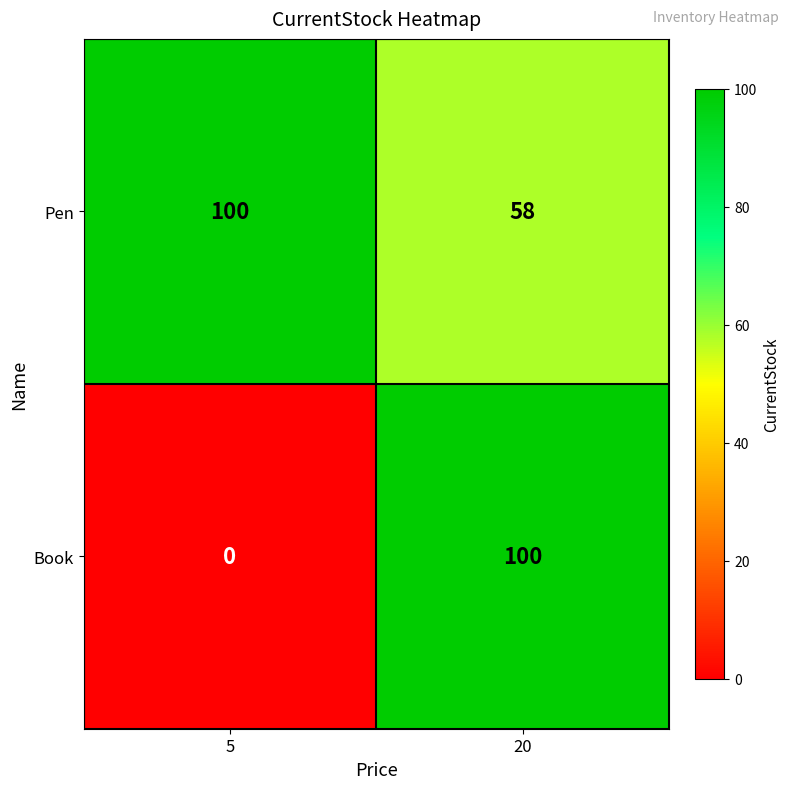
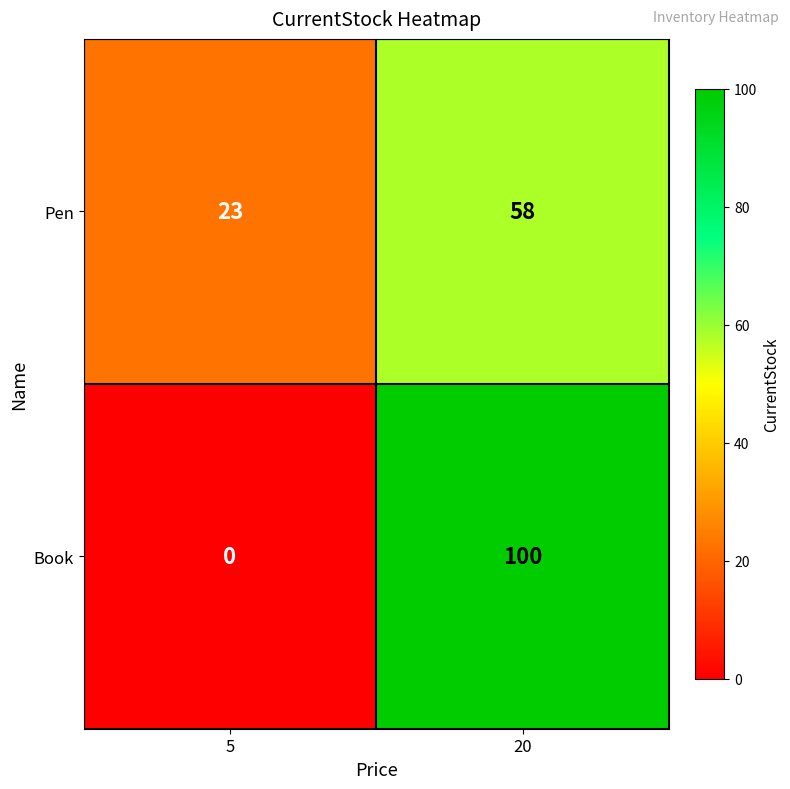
  {
    "Pen": {
-     "5": 100,
+     "5": 23,
      "20": 58
    },
    "Book": {
      "5": 0,
      "20": 100
    }
  }
